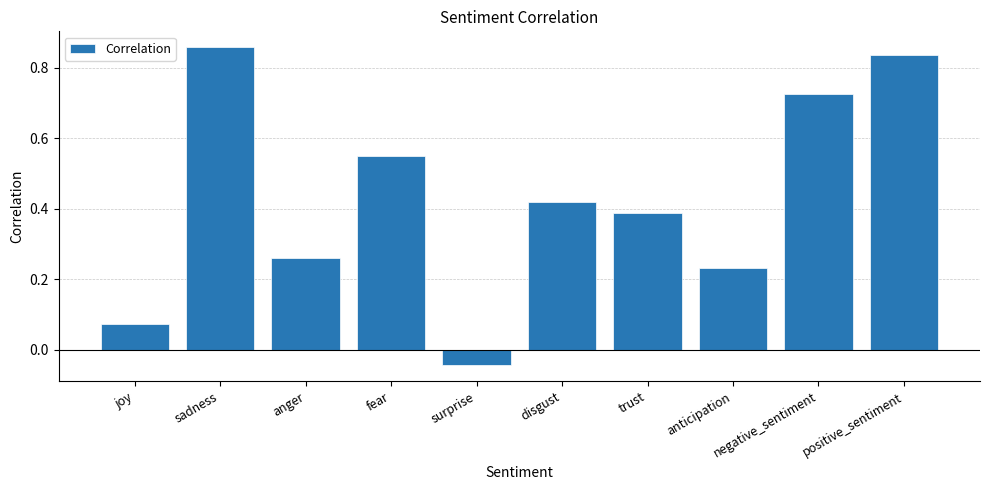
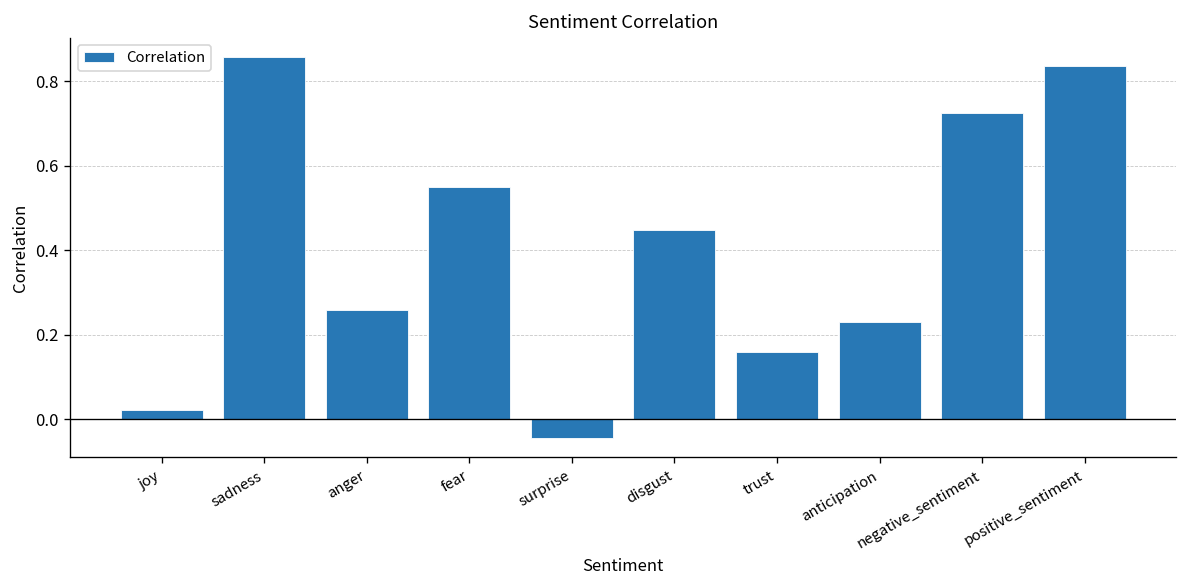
  {
-   "joy": 0.07,
+   "joy": 0.02,
    "sadness": 0.86,
    "anger": 0.26,
    "fear": 0.55,
    "surprise": -0.04,
-   "disgust": 0.42,
-   "trust": 0.39,
+   "disgust": 0.45,
+   "trust": 0.16,
    "anticipation": 0.23,
    "negative_sentiment": 0.73,
    "positive_sentiment": 0.84
  }
